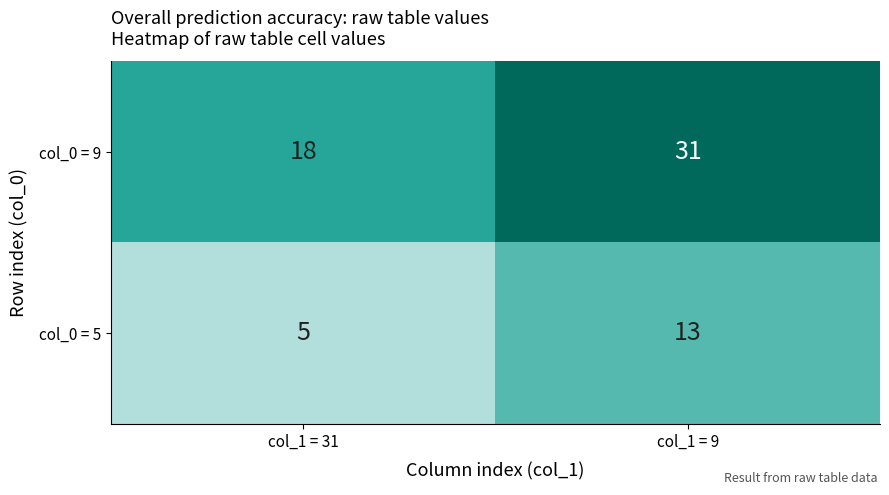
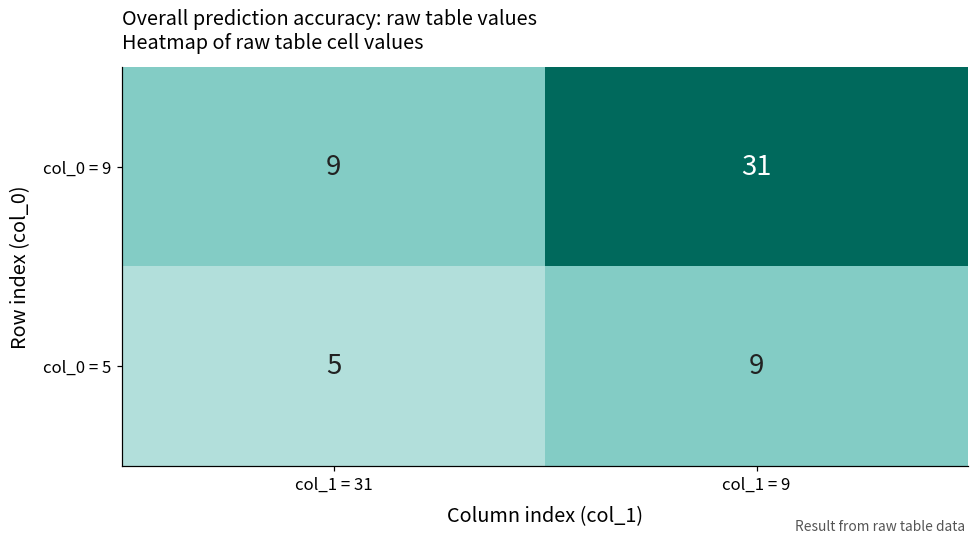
  {
    "col_0 = 9": {
-     "col_1 = 31": 18,
+     "col_1 = 31": 9,
      "col_1 = 9": 31
    },
    "col_0 = 5": {
      "col_1 = 31": 5,
-     "col_1 = 9": 13
+     "col_1 = 9": 9
    }
  }
